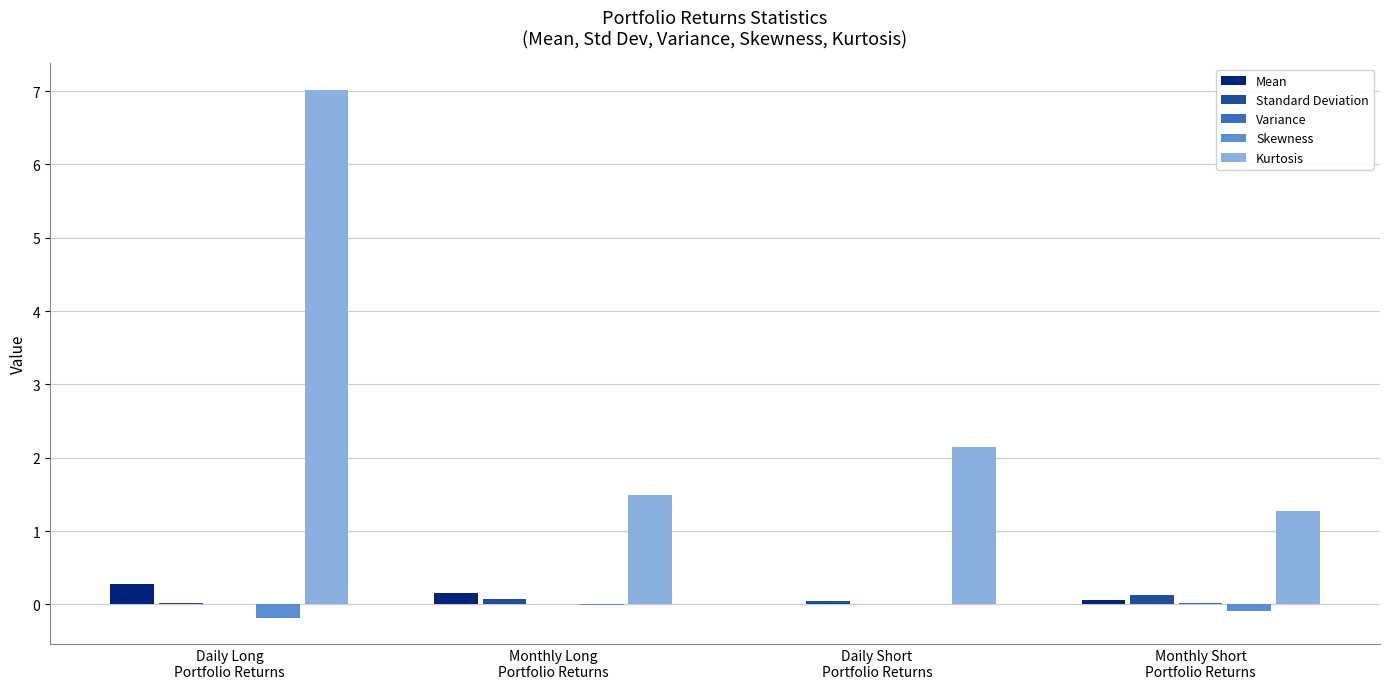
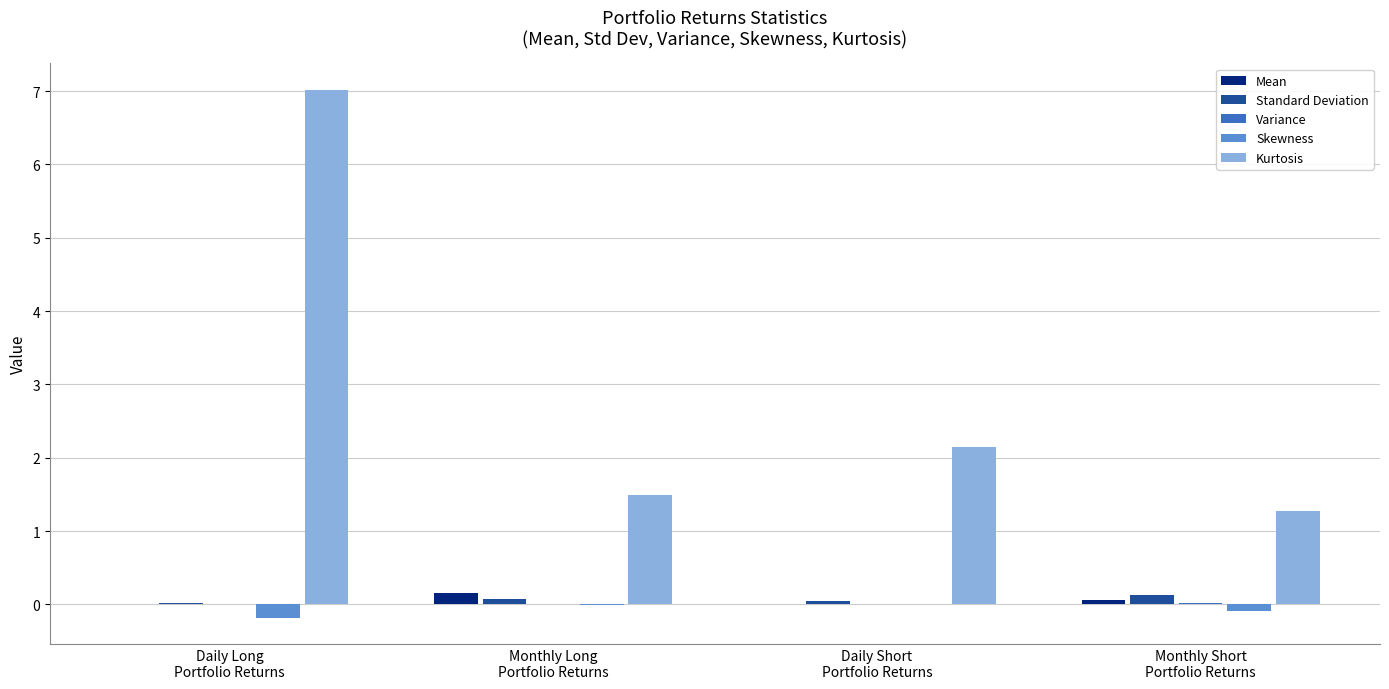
  {
    "Mean": {
-     "Daily Long Portfolio Returns": 0.3,
+     "Daily Long Portfolio Returns": 0.0,
      "Monthly Long Portfolio Returns": 0.2,
      "Monthly Short Portfolio Returns": 0.1
    }
  }
